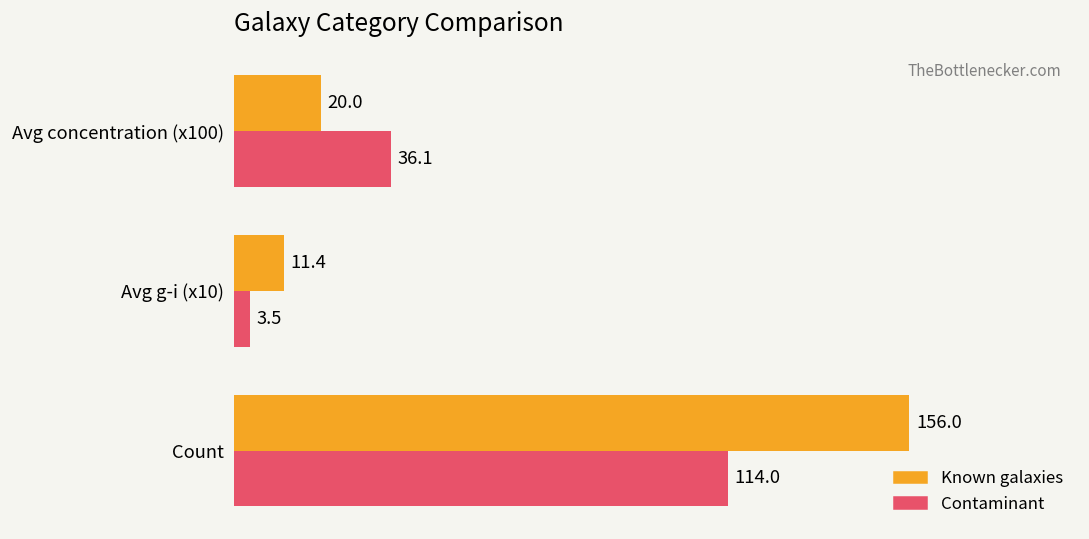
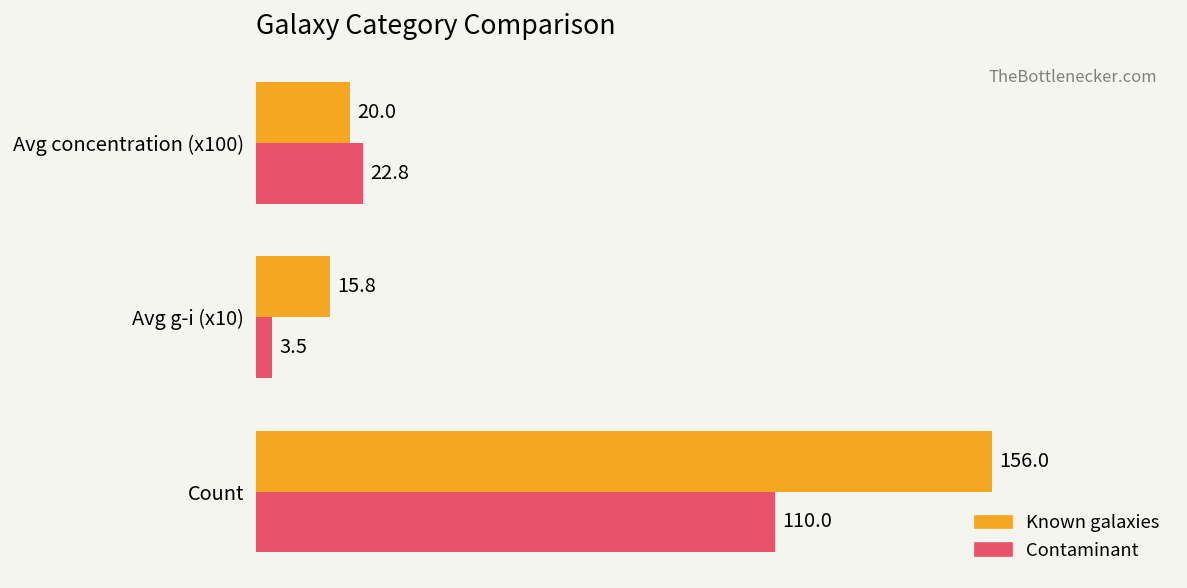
  {
    "Known galaxies": {
      "Avg concentration (x100)": 20.0,
-     "Avg g-i (x10)": 11.4,
+     "Avg g-i (x10)": 15.8,
      "Count": 156.0
    },
    "Contaminant": {
-     "Avg concentration (x100)": 36.1,
+     "Avg concentration (x100)": 22.8,
      "Avg g-i (x10)": 3.5,
-     "Count": 114.0
+     "Count": 110.0
    }
  }
